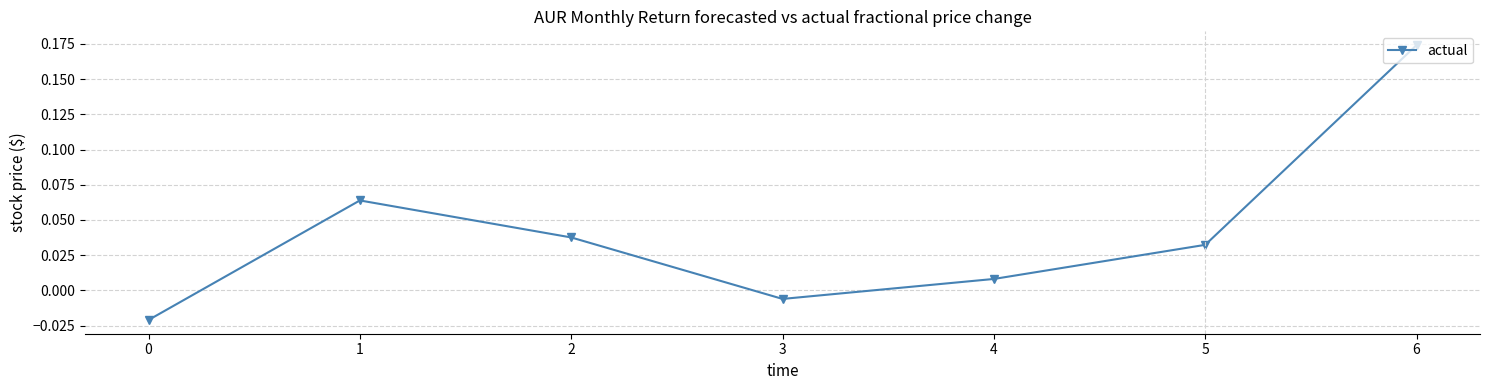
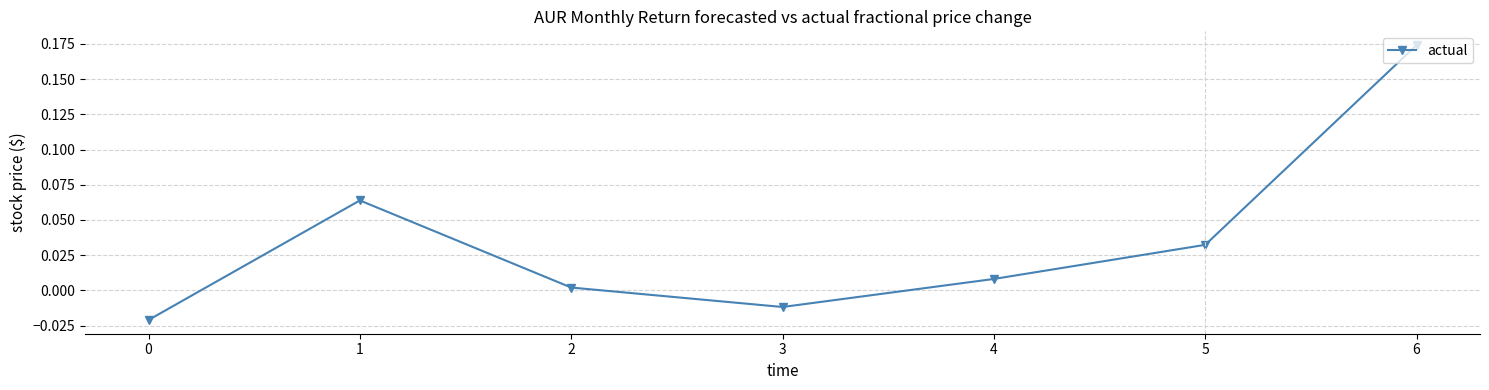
  {
    "0": -0.021,
    "1": 0.064,
-   "2": 0.038,
-   "3": -0.006,
+   "2": 0.002,
+   "3": -0.012,
    "4": 0.008,
    "5": 0.032
  }
